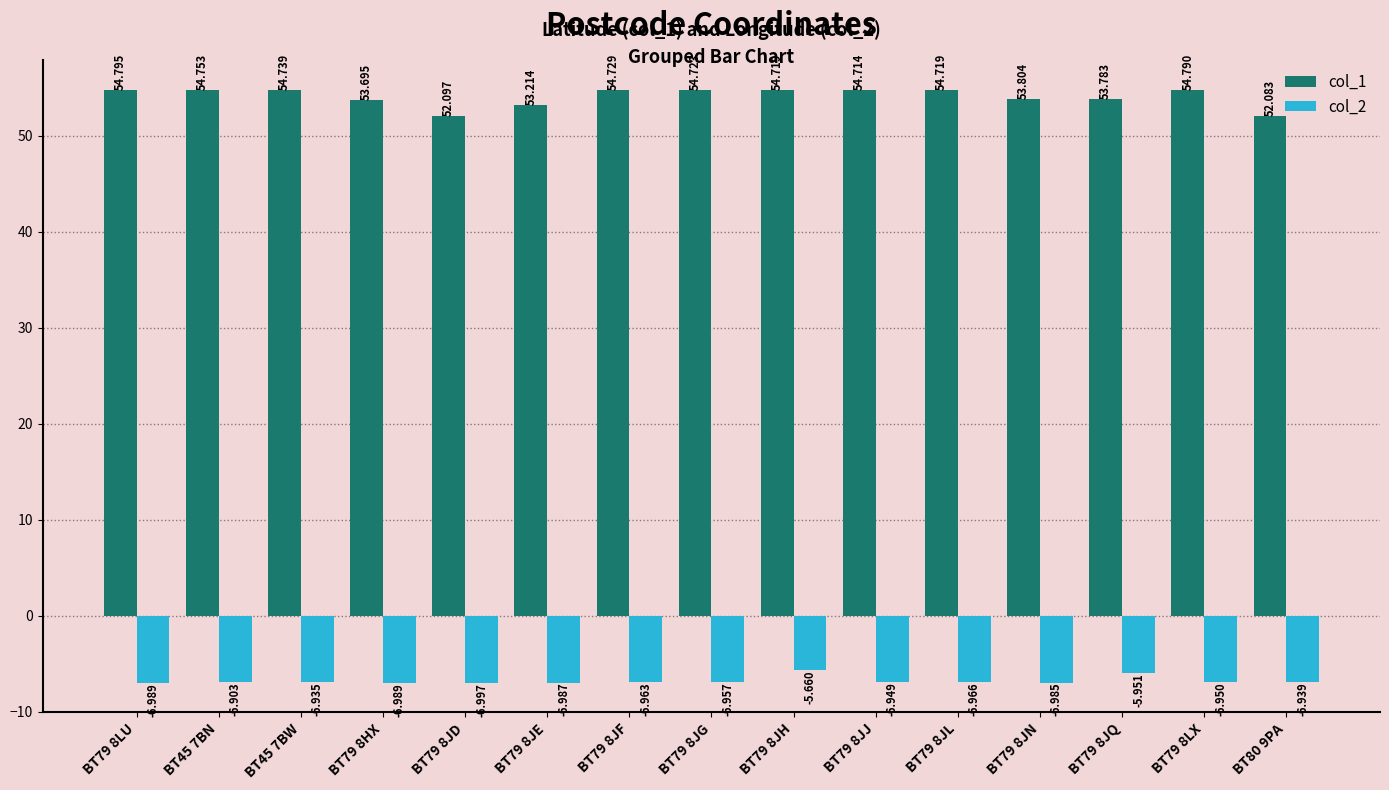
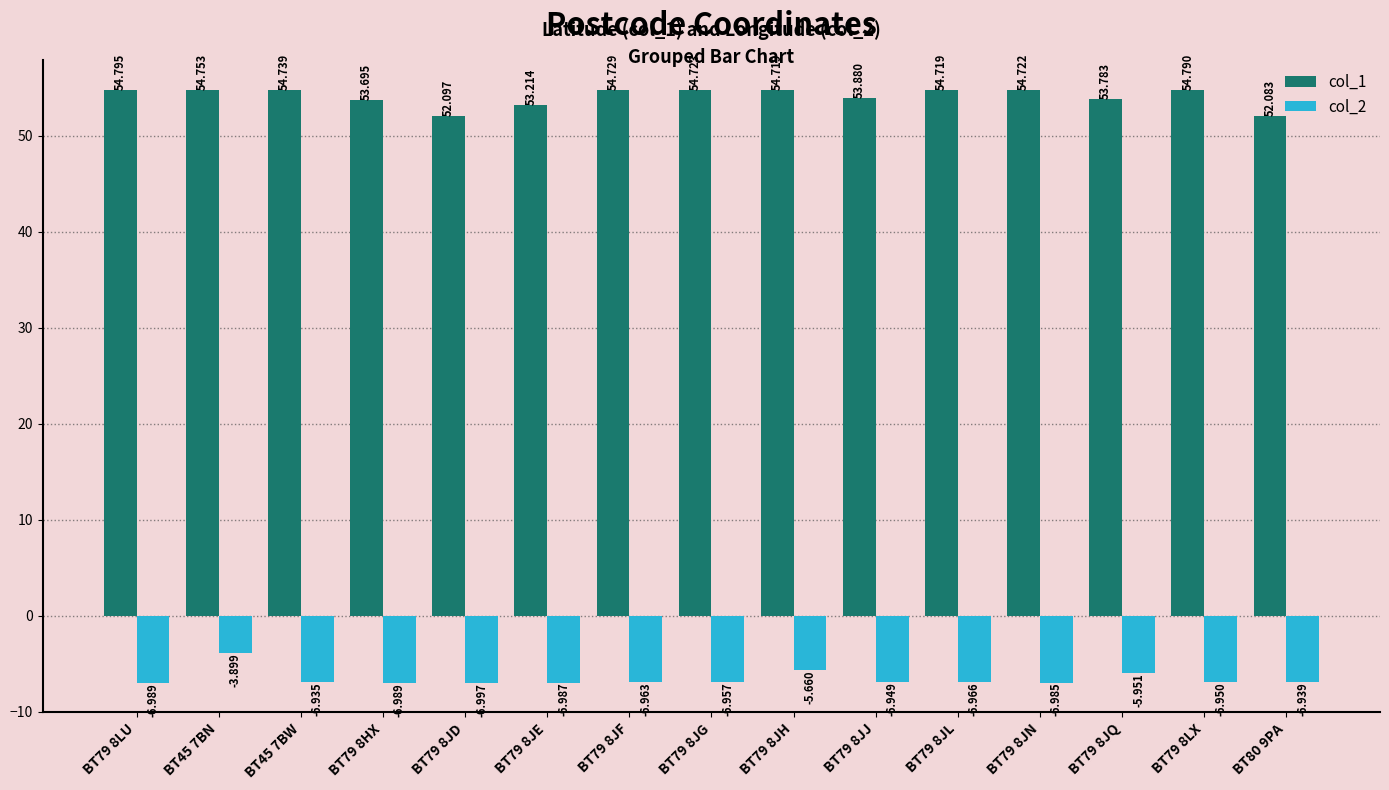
  {
    "col_1": {
      "BT79 8LU": 54.795,
      "BT45 7BN": 54.753,
      "BT45 7BW": 54.739,
      "BT79 8HX": 53.695,
      "BT79 8JD": 52.097,
      "BT79 8JE": 53.214,
      "BT79 8JF": 54.729,
-     "BT79 8JJ": 54.714,
+     "BT79 8JJ": 53.880,
      "BT79 8JL": 54.719,
-     "BT79 8JN": 53.804,
+     "BT79 8JN": 54.722,
      "BT79 8JQ": 53.783,
      "BT79 8LX": 54.790,
      "BT80 9PA": 52.083
    },
    "col_2": {
      "BT79 8LU": -6.989,
-     "BT45 7BN": -6.903,
+     "BT45 7BN": -3.899,
      "BT45 7BW": -6.935,
      "BT79 8HX": -6.989,
      "BT79 8JD": -6.997,
      "BT79 8JE": -6.987,
      "BT79 8JF": -6.963,
      "BT79 8JG": -6.957,
      "BT79 8JH": -5.660,
      "BT79 8JJ": -6.949,
      "BT79 8JL": -6.966,
      "BT79 8JN": -6.985,
      "BT79 8JQ": -5.951,
      "BT79 8LX": -6.950,
      "BT80 9PA": -6.939
    }
  }
